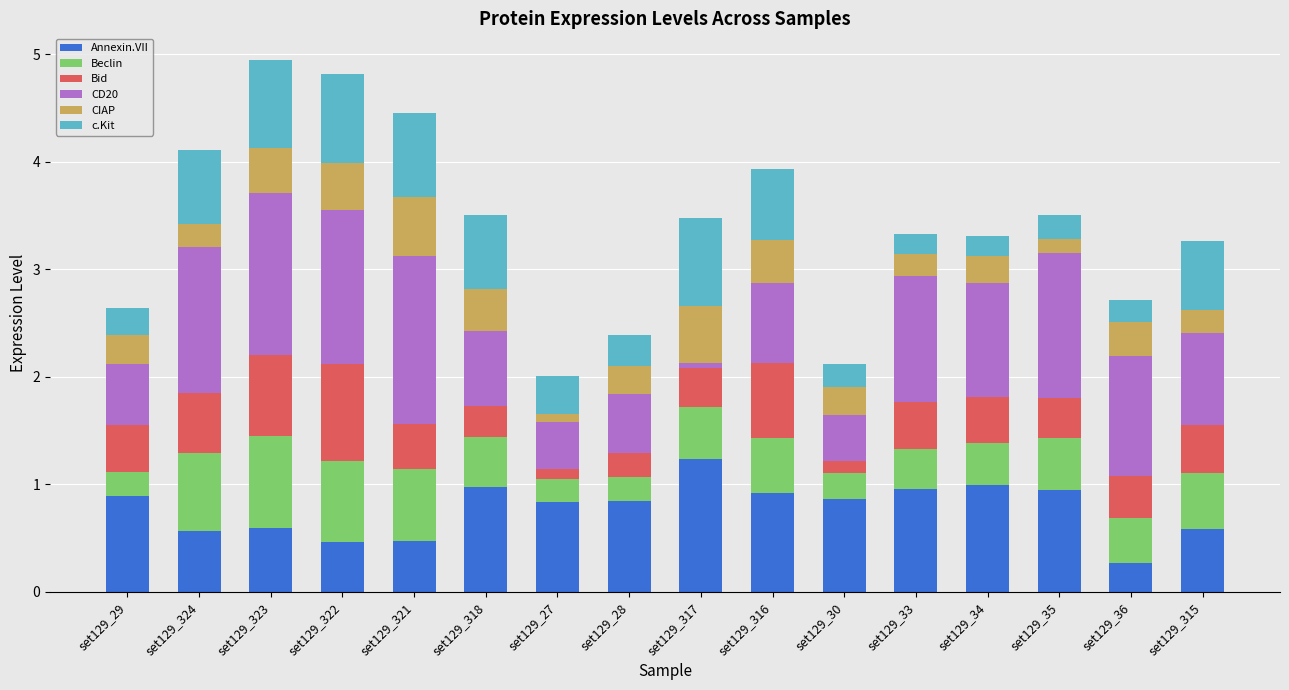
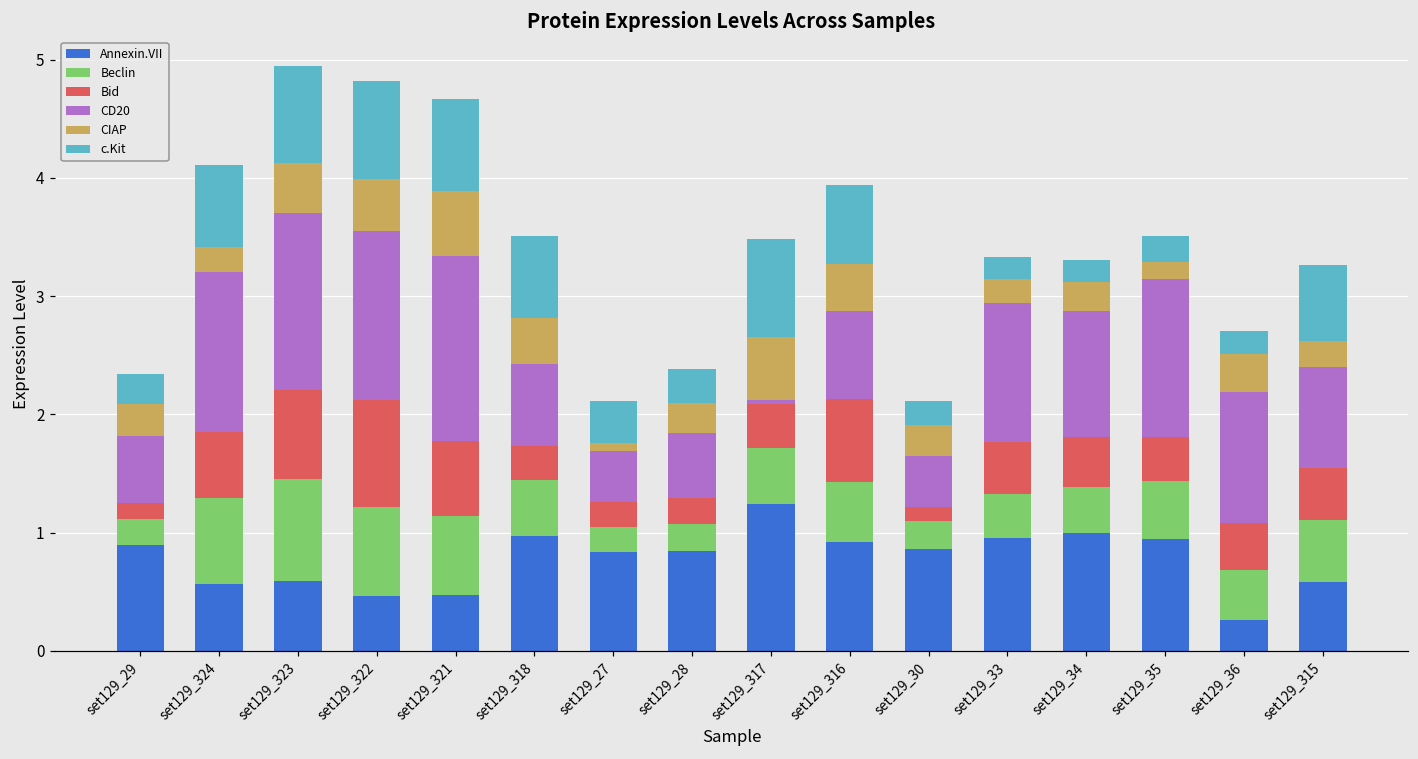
  {
    "Annexin.VII": {
      "set129_29": 0.89,
      "set129_324": 0.56,
      "set129_323": 0.59,
      "set129_322": 0.46,
      "set129_321": 0.47,
      "set129_318": 0.97,
      "set129_27": 0.83,
      "set129_28": 0.85,
      "set129_317": 1.24,
      "set129_316": 0.92,
      "set129_30": 0.86,
      "set129_33": 0.95,
      "set129_34": 0.99,
      "set129_35": 0.94,
      "set129_36": 0.26,
      "set129_315": 0.58
    },
    "Beclin": {
      "set129_29": 0.22,
      "set129_324": 0.73,
      "set129_323": 0.86,
      "set129_322": 0.75,
      "set129_321": 0.67,
      "set129_318": 0.47,
      "set129_27": 0.21,
      "set129_28": 0.22,
      "set129_317": 0.48,
      "set129_316": 0.50,
      "set129_30": 0.24,
      "set129_33": 0.37,
      "set129_34": 0.39,
      "set129_35": 0.49,
      "set129_36": 0.42,
      "set129_315": 0.52
    },
    "Bid": {
-     "set129_29": 0.44,
+     "set129_29": 0.13,
      "set129_324": 0.55,
      "set129_323": 0.75,
      "set129_322": 0.91,
-     "set129_321": 0.43,
+     "set129_321": 0.64,
      "set129_318": 0.29,
-     "set129_27": 0.10,
+     "set129_27": 0.21,
      "set129_28": 0.22,
      "set129_317": 0.36,
      "set129_316": 0.70,
      "set129_30": 0.12,
      "set129_33": 0.44,
      "set129_34": 0.43,
      "set129_35": 0.37,
      "set129_36": 0.40,
      "set129_315": 0.44
    },
    "CD20": {
      "set129_29": 0.57,
      "set129_324": 1.36,
      "set129_323": 1.50,
      "set129_322": 1.43,
      "set129_321": 1.56,
      "set129_318": 0.69,
      "set129_27": 0.43,
      "set129_28": 0.55,
      "set129_317": 0.04,
      "set129_316": 0.75,
      "set129_30": 0.43,
      "set129_33": 1.18,
      "set129_34": 1.07,
      "set129_35": 1.34,
      "set129_36": 1.11,
      "set129_315": 0.86
    },
    "CIAP": {
      "set129_29": 0.27,
      "set129_324": 0.21,
      "set129_323": 0.42,
      "set129_322": 0.44,
      "set129_321": 0.55,
      "set129_318": 0.39,
      "set129_27": 0.07,
      "set129_28": 0.25,
      "set129_317": 0.53,
      "set129_316": 0.39,
      "set129_30": 0.26,
      "set129_33": 0.21,
      "set129_34": 0.25,
      "set129_35": 0.14,
      "set129_36": 0.33,
      "set129_315": 0.22
    },
    "c.Kit": {
      "set129_29": 0.25,
      "set129_324": 0.69,
      "set129_323": 0.82,
      "set129_322": 0.83,
      "set129_321": 0.78,
      "set129_318": 0.69,
      "set129_27": 0.36,
      "set129_28": 0.29,
      "set129_317": 0.83,
      "set129_316": 0.67,
      "set129_30": 0.21,
      "set129_33": 0.18,
      "set129_34": 0.19,
      "set129_35": 0.22,
      "set129_36": 0.20,
      "set129_315": 0.64
    }
  }
